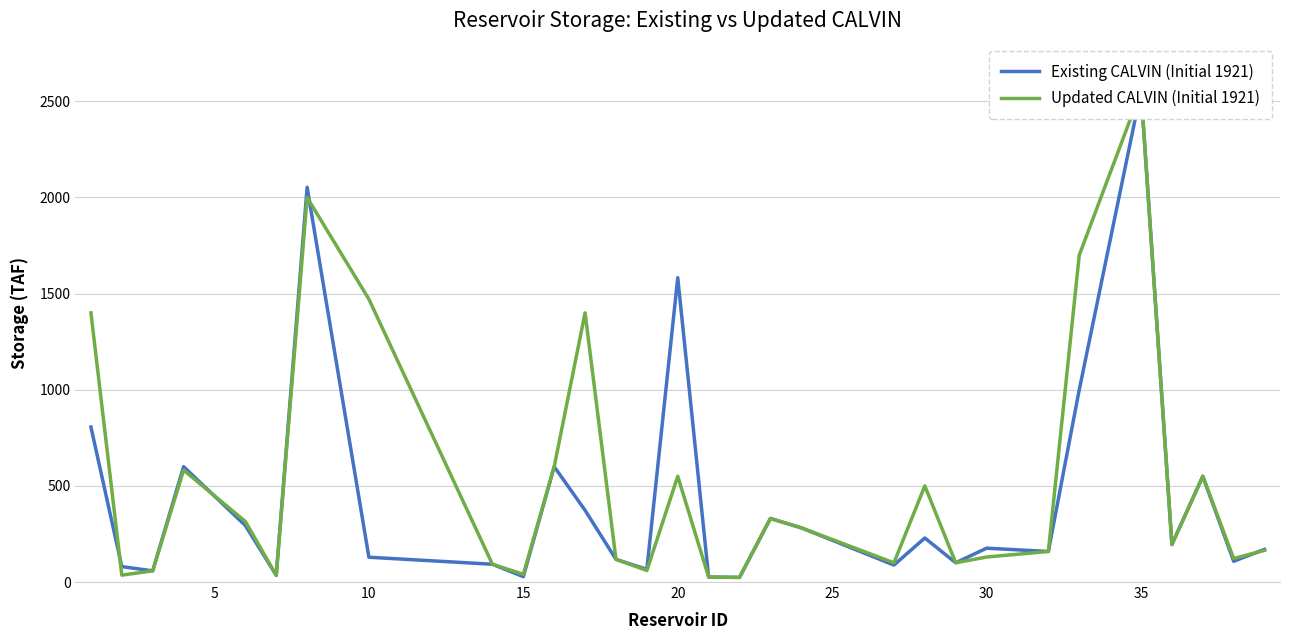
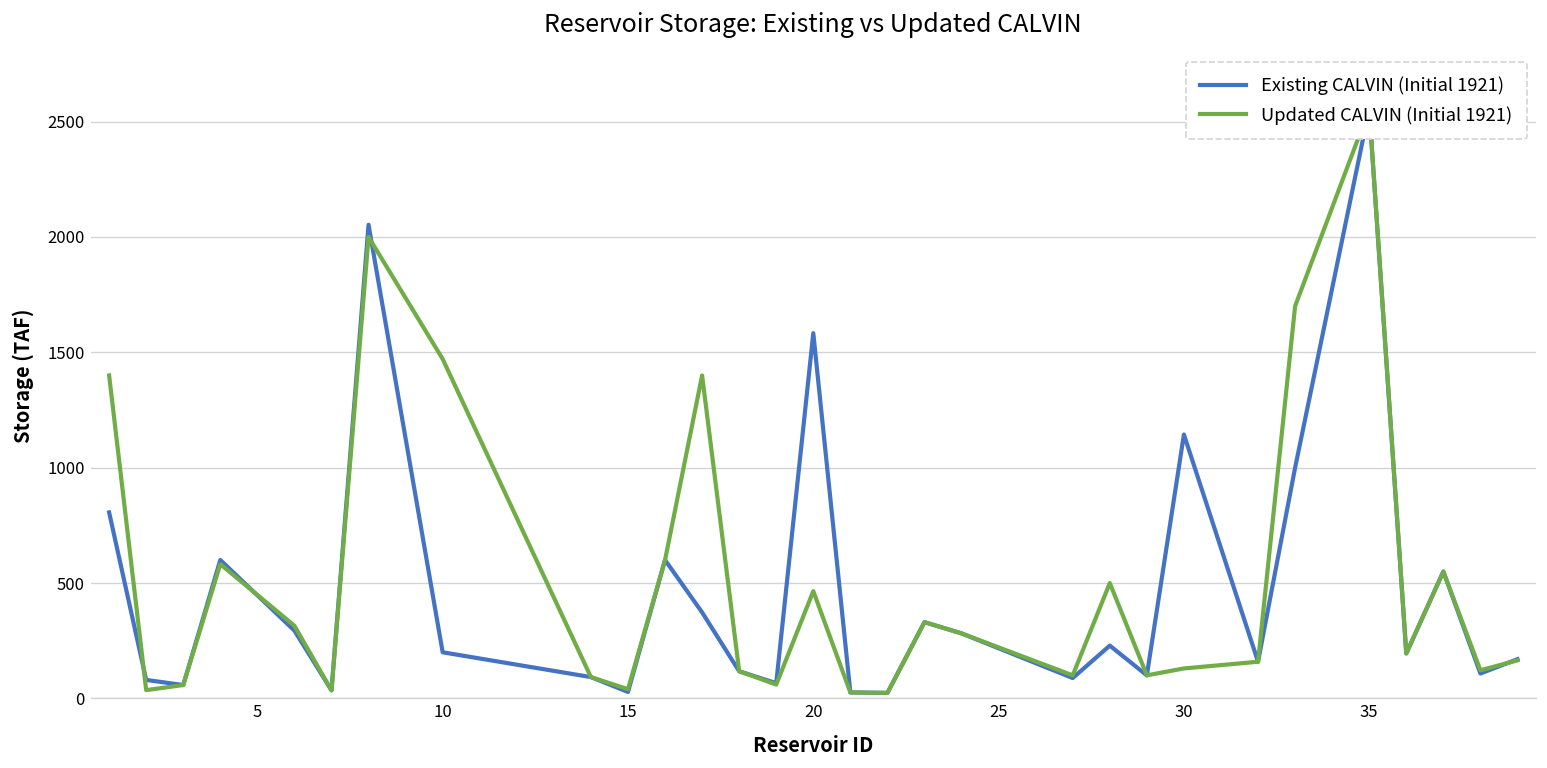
  {
    "Existing CALVIN (Initial 1921)": {
-     "10": 130,
+     "10": 200,
      "20": 1580,
-     "30": 180
+     "30": 1140
    },
    "Updated CALVIN (Initial 1921)": {
      "10": 1470,
-     "20": 550,
+     "20": 470,
      "30": 130
    }
  }
